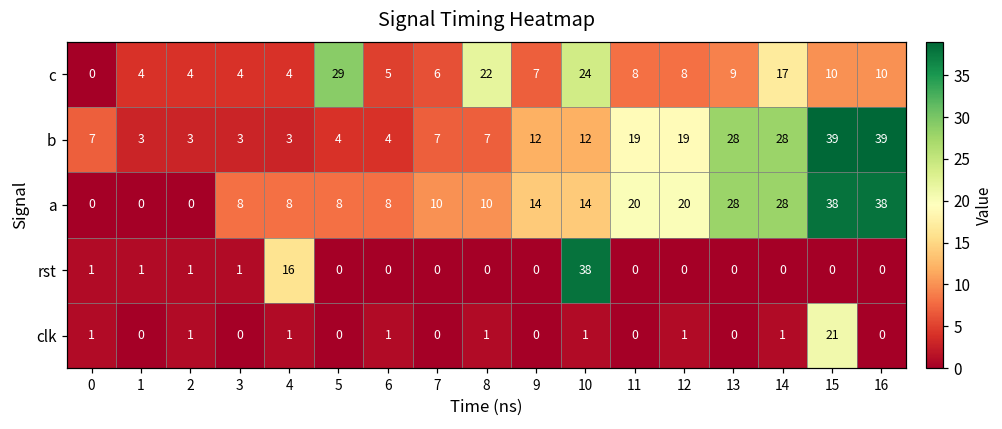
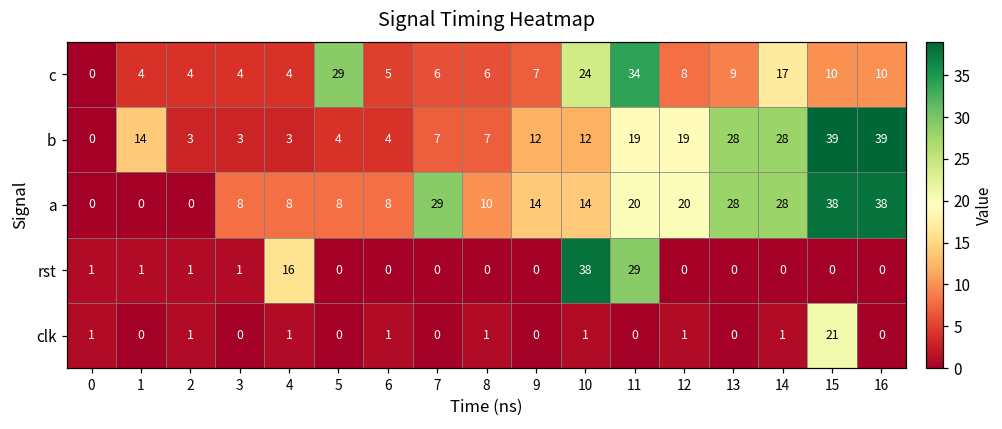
  {
    "c": {
      "0": 0,
      "1": 4,
      "2": 4,
      "3": 4,
      "4": 4,
      "5": 29,
      "6": 5,
      "7": 6,
-     "8": 22,
+     "8": 6,
      "9": 7,
      "10": 24,
-     "11": 8,
+     "11": 34,
      "12": 8,
      "13": 9,
      "14": 17,
      "15": 10,
      "16": 10
    },
    "b": {
-     "0": 7,
-     "1": 3,
+     "0": 0,
+     "1": 14,
      "2": 3,
      "3": 3,
      "4": 3,
      "5": 4,
      "6": 4,
      "7": 7,
      "8": 7,
      "9": 12,
      "10": 12,
      "11": 19,
      "12": 19,
      "13": 28,
      "14": 28,
      "15": 39,
      "16": 39
    },
    "a": {
      "0": 0,
      "1": 0,
      "2": 0,
      "3": 8,
      "4": 8,
      "5": 8,
      "6": 8,
-     "7": 10,
+     "7": 29,
      "8": 10,
      "9": 14,
      "10": 14,
      "11": 20,
      "12": 20,
      "13": 28,
      "14": 28,
      "15": 38,
      "16": 38
    },
    "rst": {
      "0": 1,
      "1": 1,
      "2": 1,
      "3": 1,
      "4": 16,
      "5": 0,
      "6": 0,
      "7": 0,
      "8": 0,
      "9": 0,
      "10": 38,
-     "11": 0,
+     "11": 29,
      "12": 0,
      "13": 0,
      "14": 0,
      "15": 0,
      "16": 0
    },
    "clk": {
      "0": 1,
      "1": 0,
      "2": 1,
      "3": 0,
      "4": 1,
      "5": 0,
      "6": 1,
      "7": 0,
      "8": 1,
      "9": 0,
      "10": 1,
      "11": 0,
      "12": 1,
      "13": 0,
      "14": 1,
      "15": 21,
      "16": 0
    }
  }
